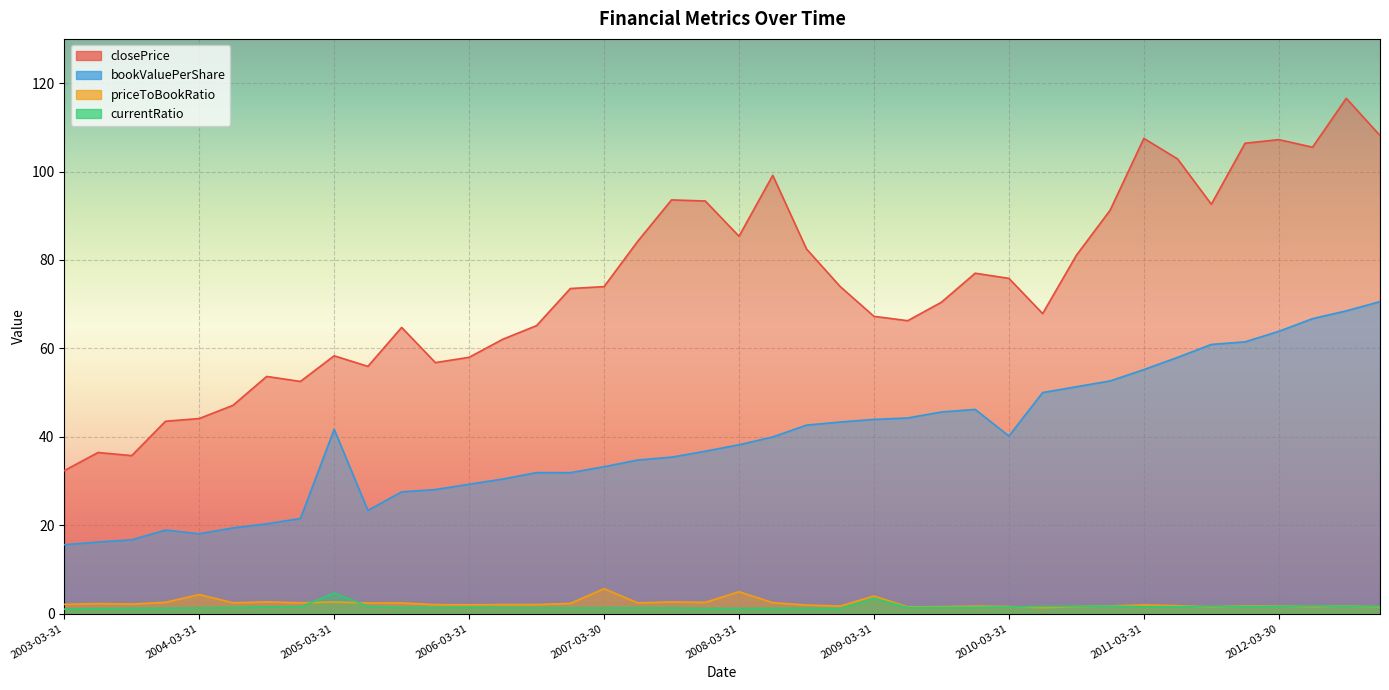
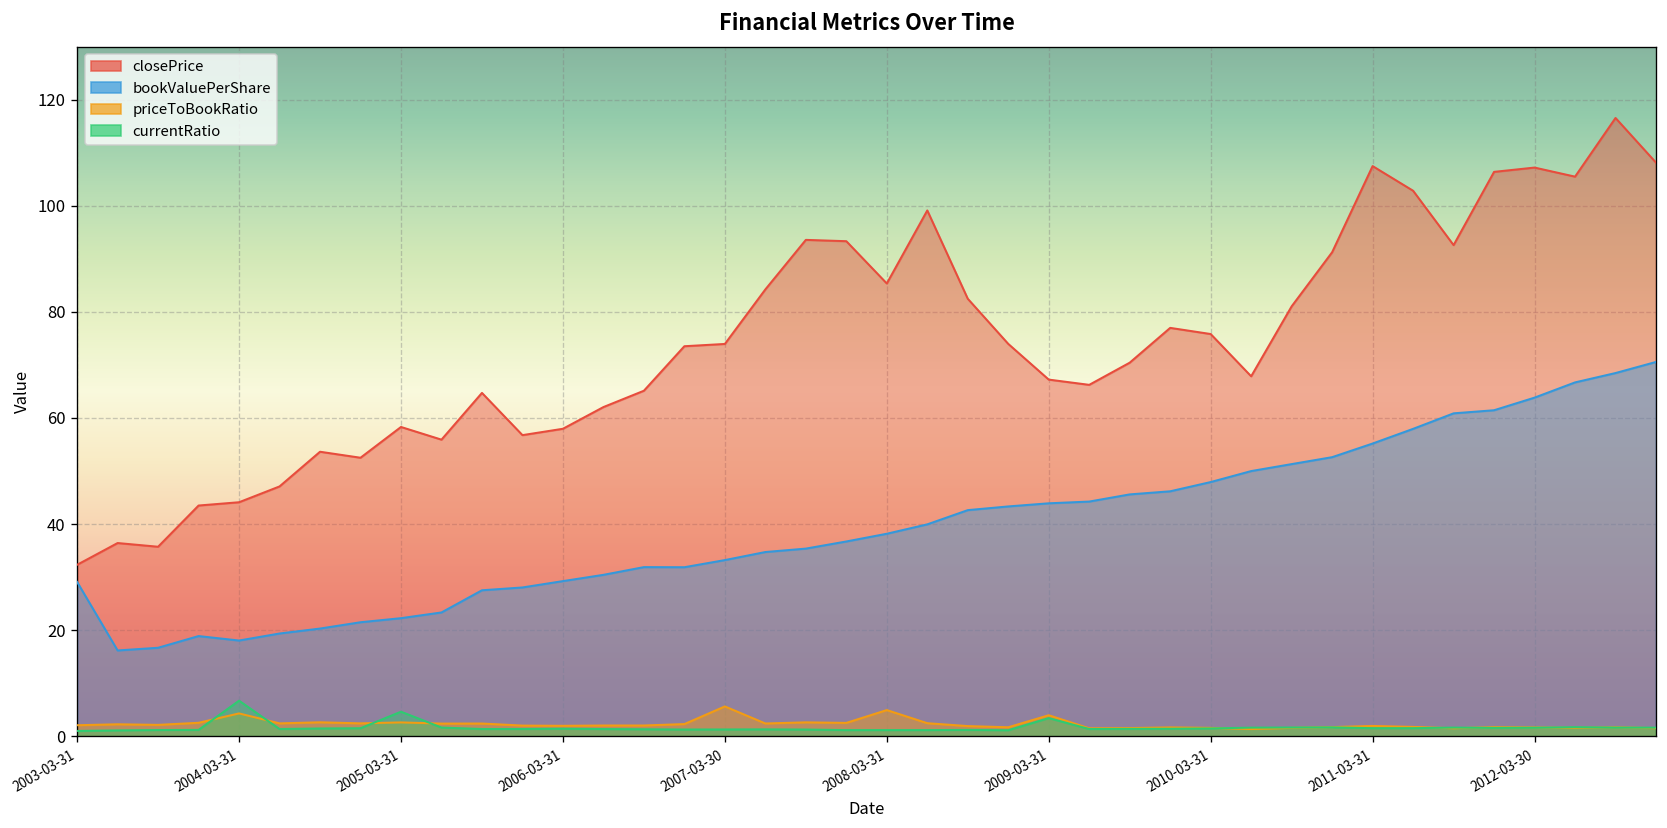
  {
    "closePrice": {
      "2003-03-31": 32,
      "2004-03-31": 44,
      "2005-03-31": 58,
      "2006-03-31": 58,
      "2007-03-30": 74,
      "2008-03-31": 85,
      "2009-03-31": 67,
      "2010-03-31": 76,
      "2011-03-31": 107,
      "2012-03-30": 107
    },
    "bookValuePerShare": {
-     "2003-03-31": 16,
+     "2003-03-31": 29,
      "2004-03-31": 18,
-     "2005-03-31": 42,
+     "2005-03-31": 22,
      "2006-03-31": 29,
      "2007-03-30": 33,
      "2008-03-31": 38,
      "2009-03-31": 44,
-     "2010-03-31": 40,
+     "2010-03-31": 48,
      "2011-03-31": 55,
      "2012-03-30": 64
    },
    "priceToBookRatio": {
      "2003-03-31": 2,
      "2004-03-31": 4,
      "2005-03-31": 3,
      "2007-03-30": 6,
      "2008-03-31": 5
    },
    "currentRatio": {
      "2003-03-31": 1,
-     "2004-03-31": 1,
+     "2004-03-31": 7,
      "2005-03-31": 5,
      "2007-03-30": 1,
      "2008-03-31": 1
    }
  }
